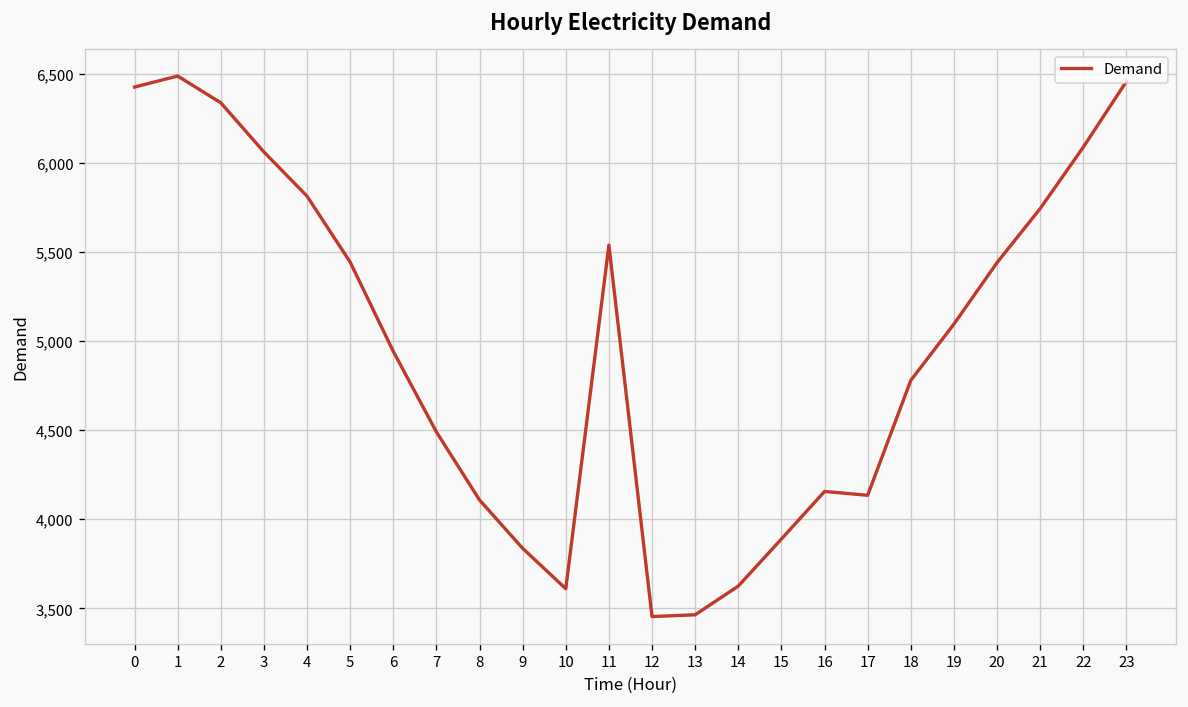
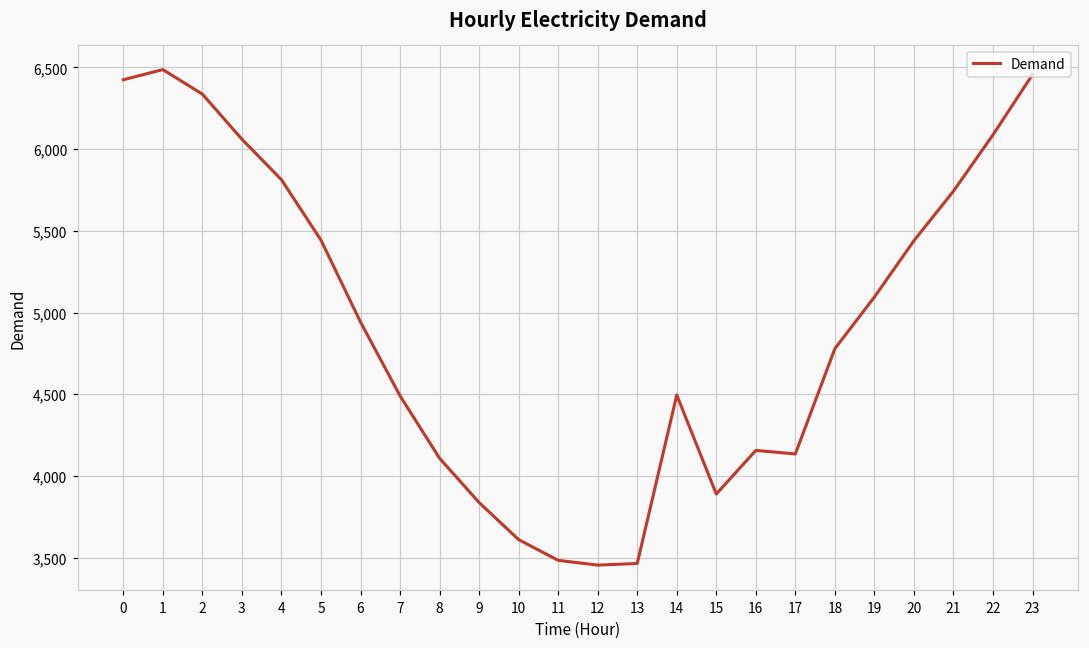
  {
    "0": "6,430",
    "1": "6,490",
    "2": "6,340",
    "3": "6,060",
    "4": "5,810",
    "5": "5,440",
    "6": "4,940",
    "7": "4,490",
    "8": "4,110",
    "9": "3,840",
    "10": "3,610",
-   "11": "5,540",
+   "11": "3,480",
    "12": "3,450",
    "13": "3,460",
-   "14": "3,630",
+   "14": "4,500",
    "15": "3,890",
    "16": "4,160",
    "17": "4,130",
    "18": "4,780",
    "19": "5,100",
    "20": "5,440",
    "21": "5,740",
    "22": "6,090"
  }
